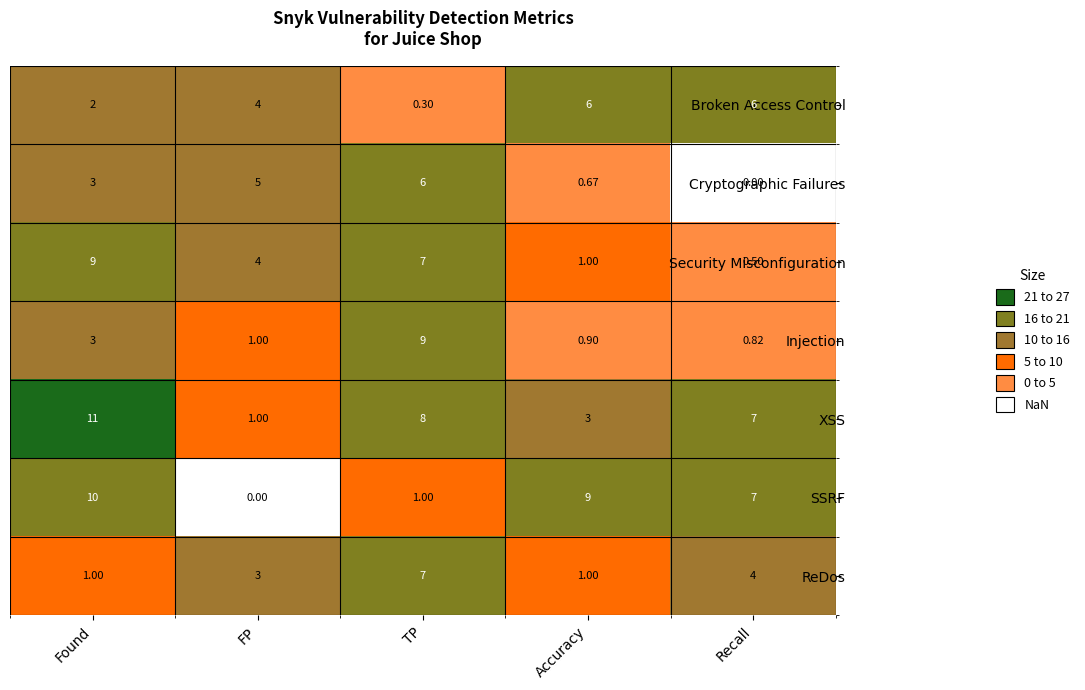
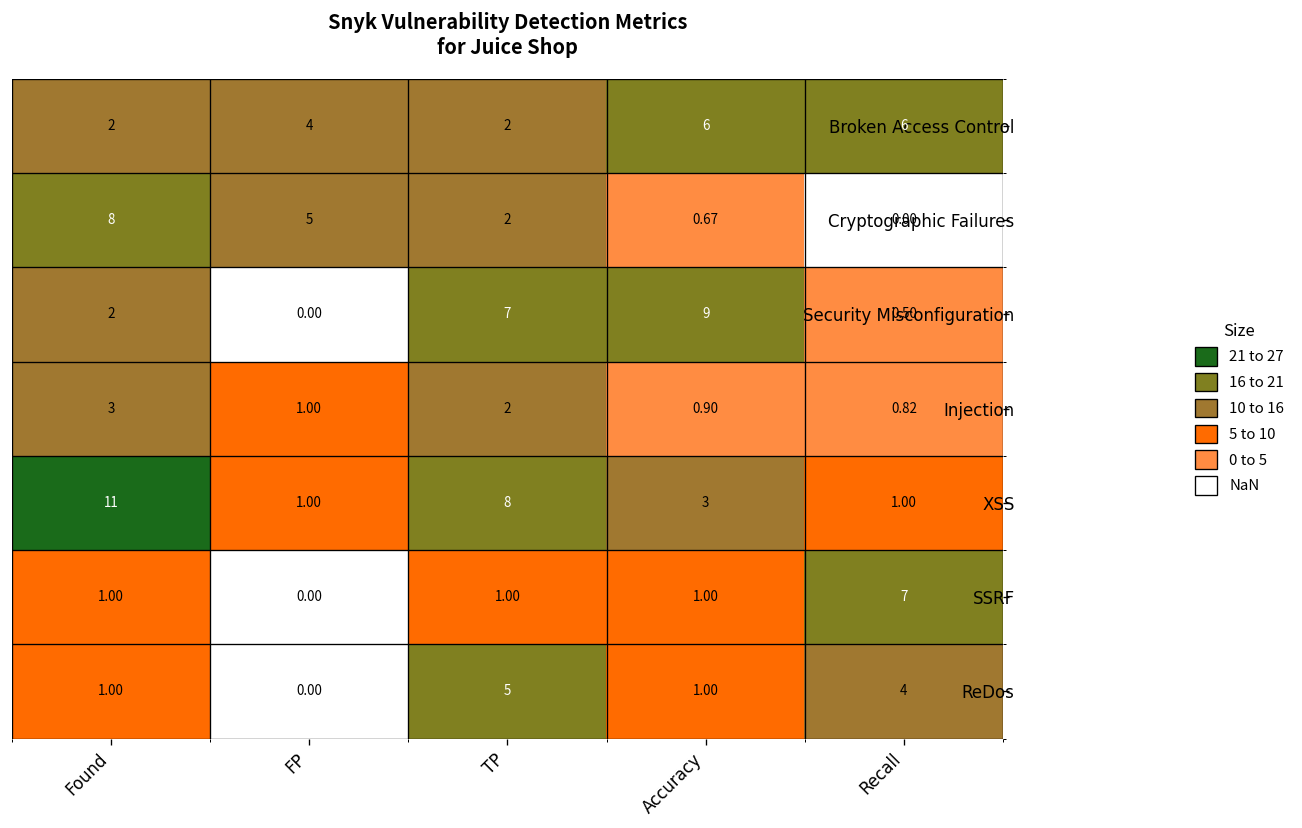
  {
    "Broken Access Control": {
      "Found": 2,
      "FP": 4,
-     "TP": 0.30,
+     "TP": 2,
      "Accuracy": 6,
      "Recall": 6
    },
    "Cryptographic Failures": {
-     "Found": 3,
+     "Found": 8,
      "FP": 5,
-     "TP": 6,
+     "TP": 2,
      "Accuracy": 0.67,
      "Recall": 0.00
    },
    "Security Misconfiguration": {
-     "Found": 9,
-     "FP": 4,
+     "Found": 2,
+     "FP": 0.00,
      "TP": 7,
-     "Accuracy": 1.00,
+     "Accuracy": 9,
      "Recall": 0.50
    },
    "Injection": {
      "Found": 3,
      "FP": 1.00,
-     "TP": 9,
+     "TP": 2,
      "Accuracy": 0.90,
      "Recall": 0.82
    },
    "XSS": {
      "Found": 11,
      "FP": 1.00,
      "TP": 8,
      "Accuracy": 3,
-     "Recall": 7
+     "Recall": 1.00
    },
    "SSRF": {
-     "Found": 10,
+     "Found": 1.00,
      "FP": 0.00,
      "TP": 1.00,
-     "Accuracy": 9,
+     "Accuracy": 1.00,
      "Recall": 7
    },
    "ReDos": {
      "Found": 1.00,
-     "FP": 3,
-     "TP": 7,
+     "FP": 0.00,
+     "TP": 5,
      "Accuracy": 1.00,
      "Recall": 4
    }
  }
